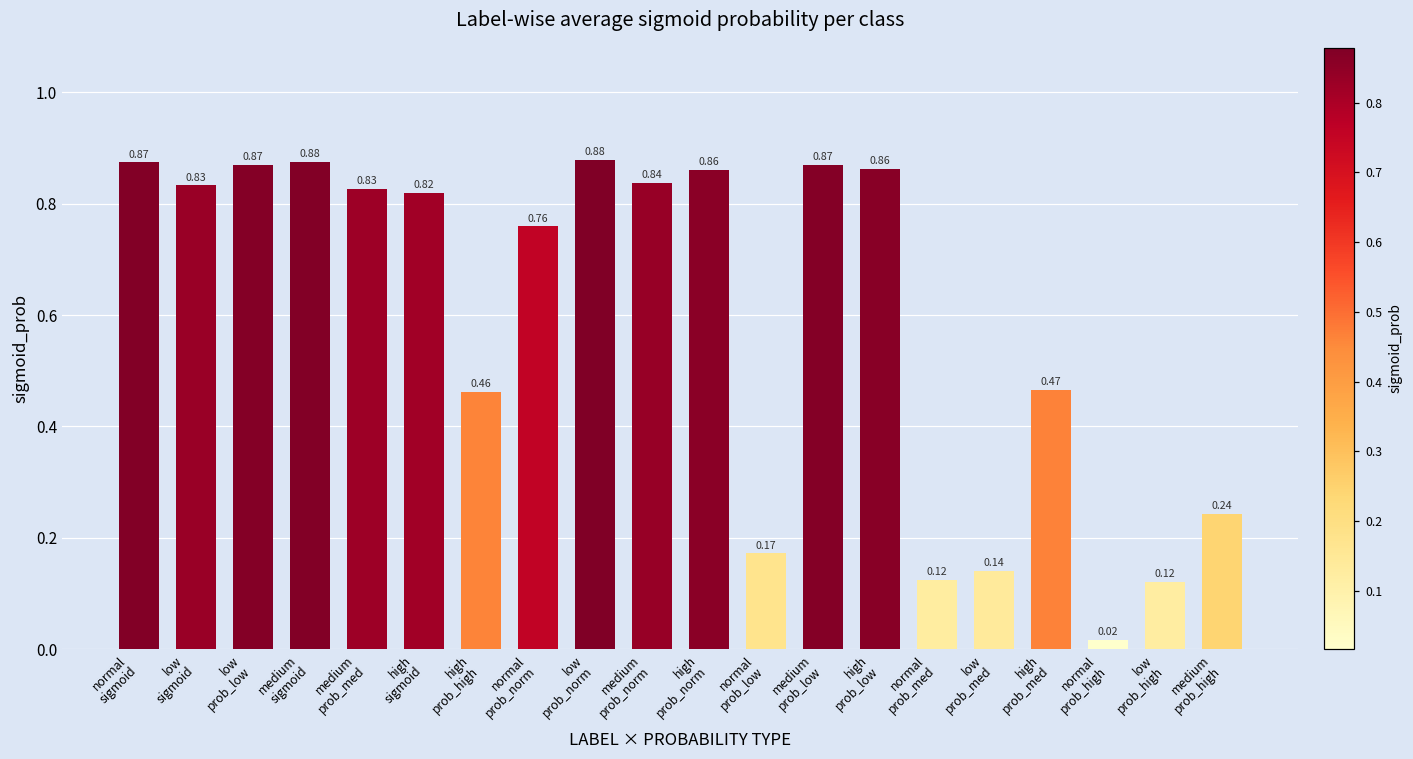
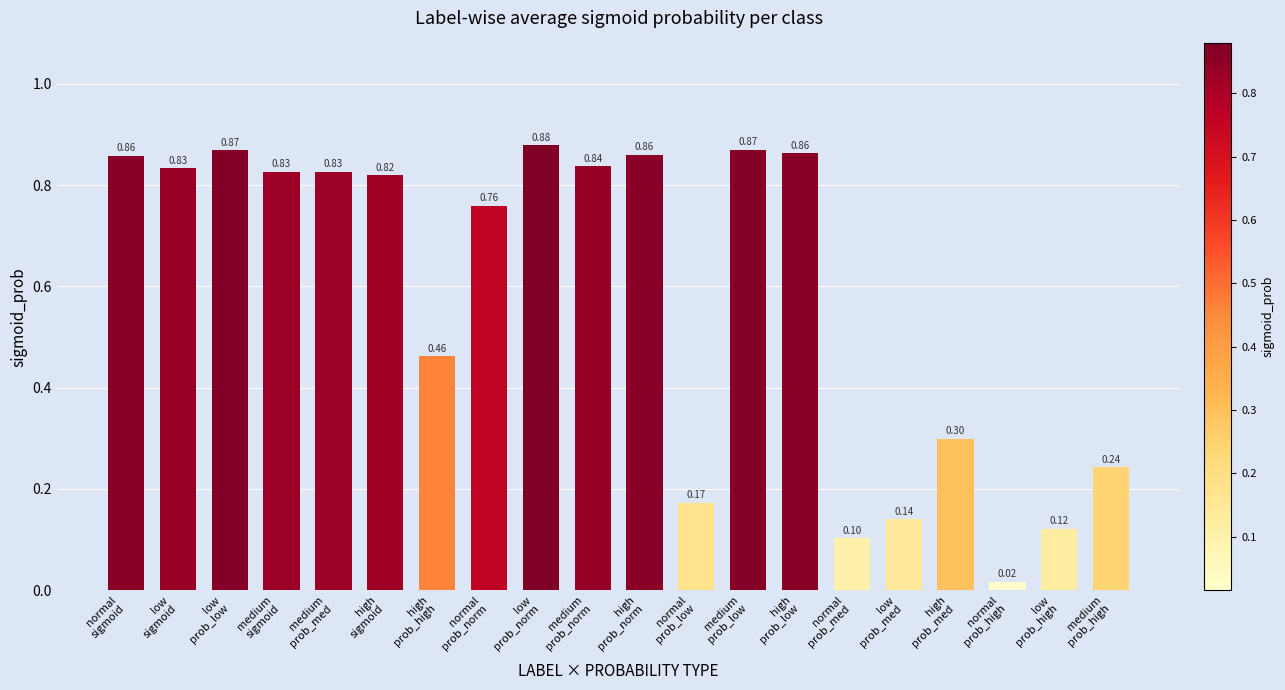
  {
-   "normal sigmoid": 0.87,
+   "normal sigmoid": 0.86,
    "low sigmoid": 0.83,
    "low prob_low": 0.87,
-   "medium sigmoid": 0.88,
+   "medium sigmoid": 0.83,
    "medium prob_med": 0.83,
    "high sigmoid": 0.82,
    "high prob_high": 0.46,
    "normal prob_norm": 0.76,
    "low prob_norm": 0.88,
    "medium prob_norm": 0.84,
    "high prob_norm": 0.86,
    "normal prob_low": 0.17,
    "medium prob_low": 0.87,
    "high prob_low": 0.86,
-   "normal prob_med": 0.12,
+   "normal prob_med": 0.10,
    "low prob_med": 0.14,
-   "high prob_med": 0.47,
+   "high prob_med": 0.30,
    "normal prob_high": 0.02,
    "low prob_high": 0.12,
    "medium prob_high": 0.24
  }
